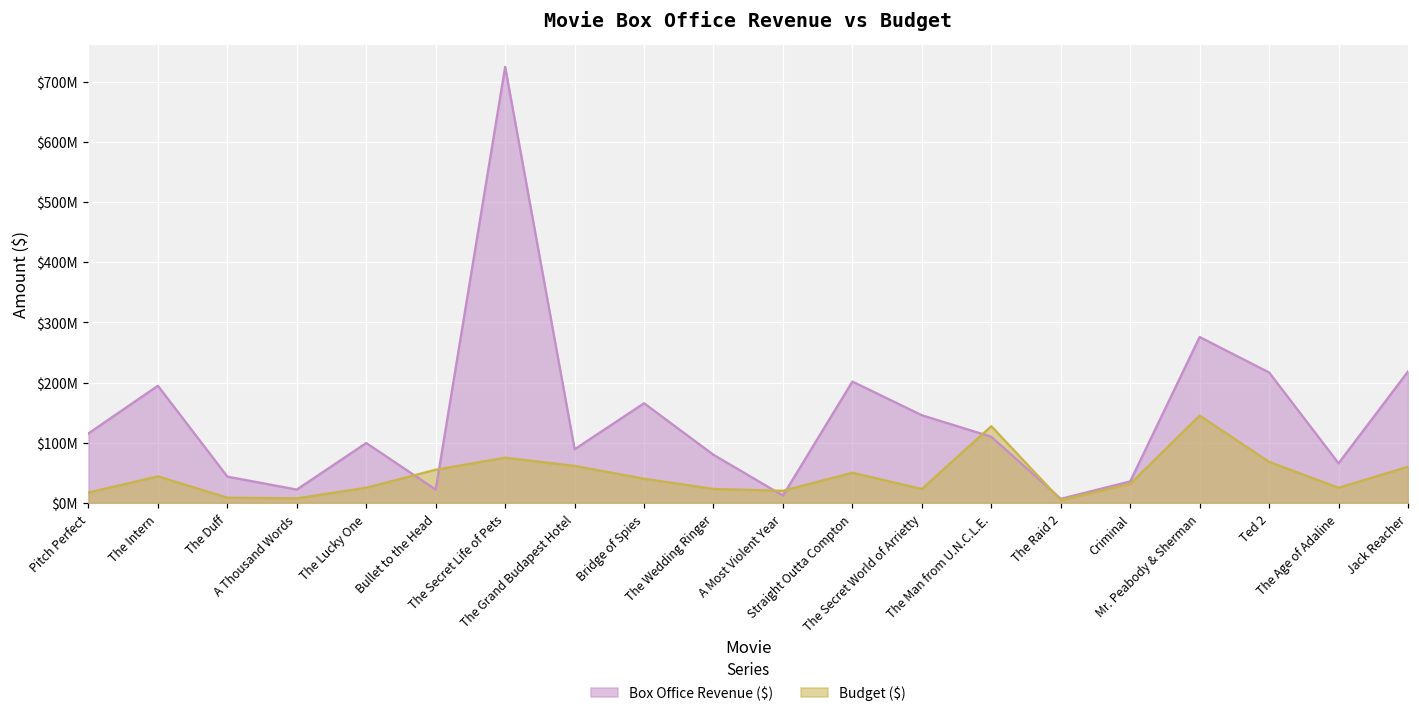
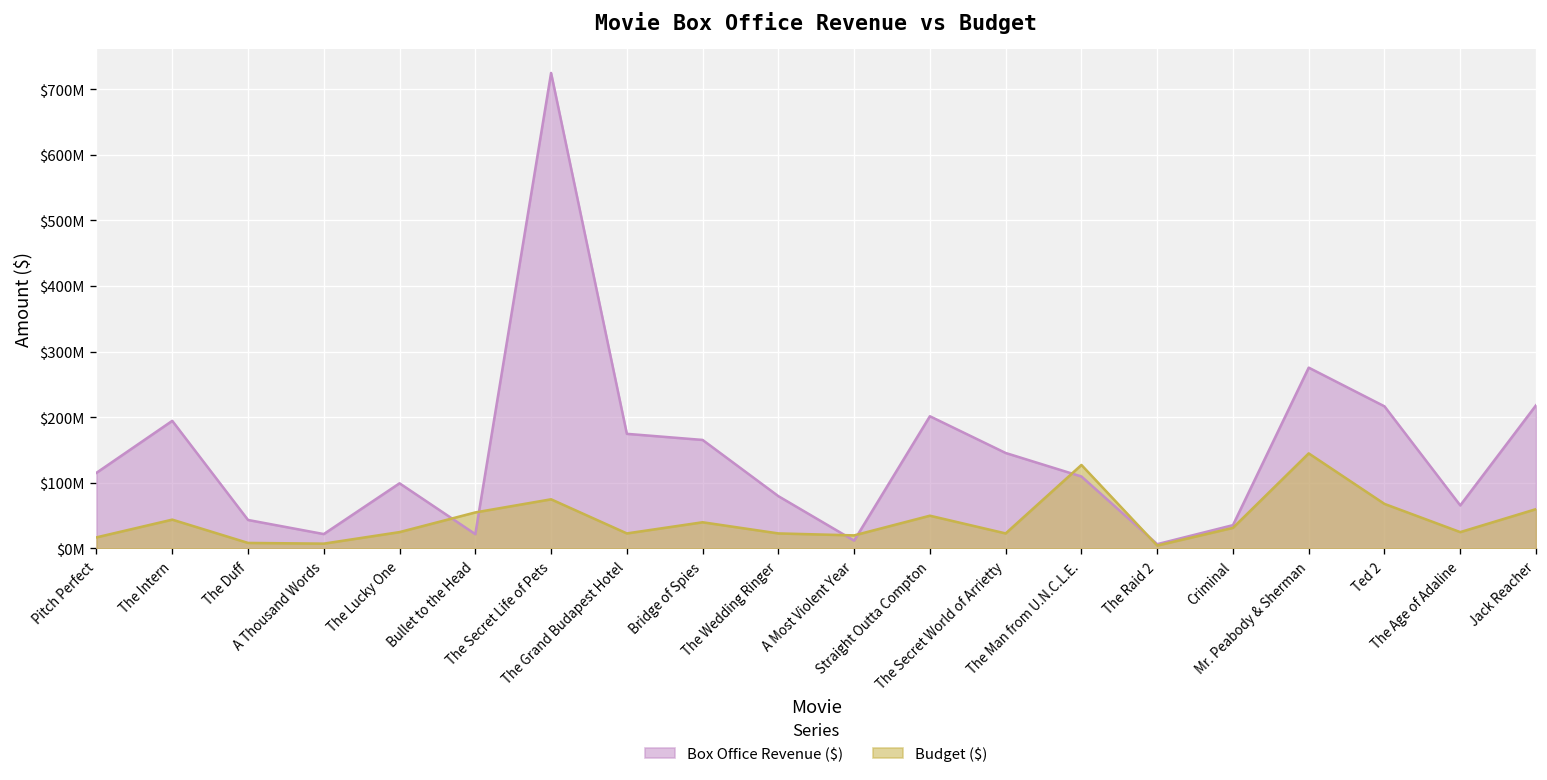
  {
    "Box Office Revenue ($)": {
      "Pitch Perfect": "$120000000",
      "The Intern": "$190000000",
      "The Duff": "$40000000",
      "A Thousand Words": "$20000000",
      "The Lucky One": "$100000000",
      "Bullet to the Head": "$20000000",
      "The Secret Life of Pets": "$720000000",
-     "The Grand Budapest Hotel": "$90000000",
+     "The Grand Budapest Hotel": "$170000000",
      "Bridge of Spies": "$170000000",
      "The Wedding Ringer": "$80000000",
      "A Most Violent Year": "$10000000",
      "Straight Outta Compton": "$200000000",
      "The Secret World of Arrietty": "$150000000",
      "The Man from U.N.C.L.E.": "$110000000",
      "Mr. Peabody & Sherman": "$280000000",
      "Ted 2": "$220000000",
      "The Age of Adaline": "$70000000",
      "Jack Reacher": "$220000000"
    },
    "Budget ($)": {
      "Pitch Perfect": "$20000000",
      "The Intern": "$40000000",
      "The Duff": "$10000000",
      "A Thousand Words": "$10000000",
      "The Lucky One": "$30000000",
      "Bullet to the Head": "$60000000",
      "The Secret Life of Pets": "$80000000",
-     "The Grand Budapest Hotel": "$60000000",
+     "The Grand Budapest Hotel": "$20000000",
      "Bridge of Spies": "$40000000",
      "The Wedding Ringer": "$20000000",
      "A Most Violent Year": "$20000000",
      "Straight Outta Compton": "$50000000",
      "The Secret World of Arrietty": "$20000000",
      "The Man from U.N.C.L.E.": "$130000000",
      "Mr. Peabody & Sherman": "$150000000",
      "Ted 2": "$70000000",
      "The Age of Adaline": "$30000000",
      "Jack Reacher": "$60000000"
    }
  }
